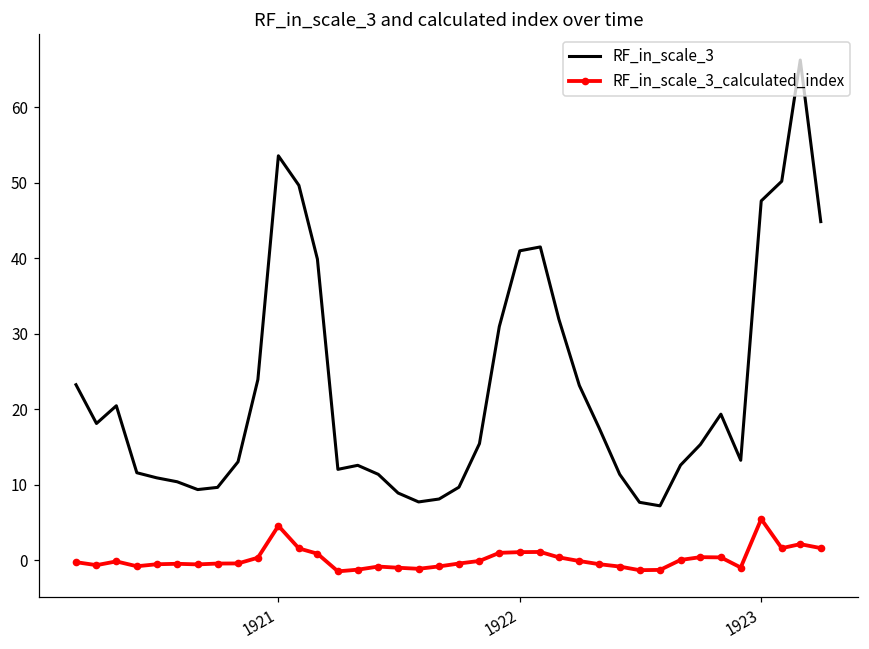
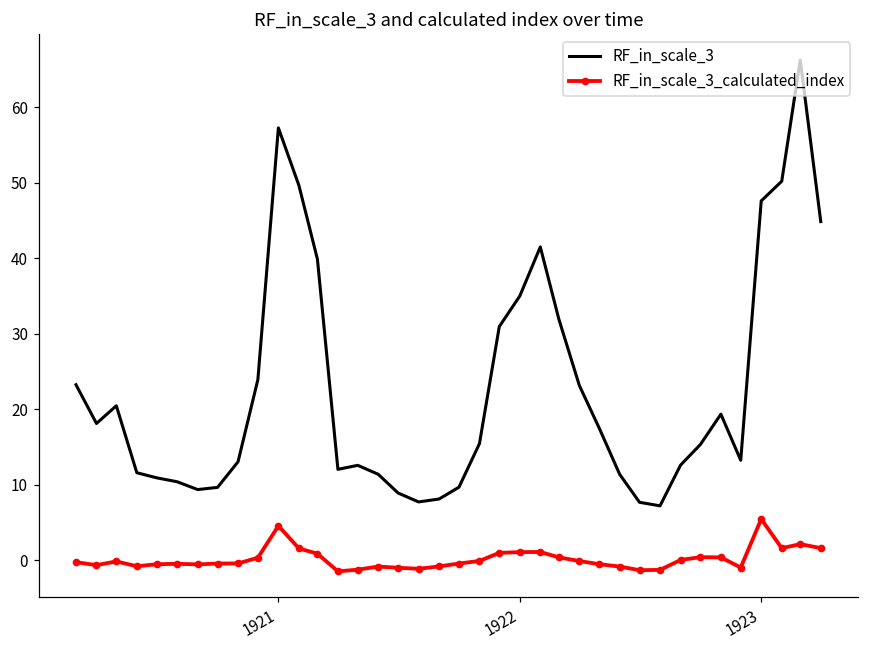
  {
    "RF_in_scale_3": {
-     "1921": 54,
-     "1922": 41,
+     "1921": 57,
+     "1922": 35,
      "1923": 48
    },
    "RF_in_scale_3_calculated_index": {
      "1921": 5,
      "1922": 1,
      "1923": 5
    }
  }
